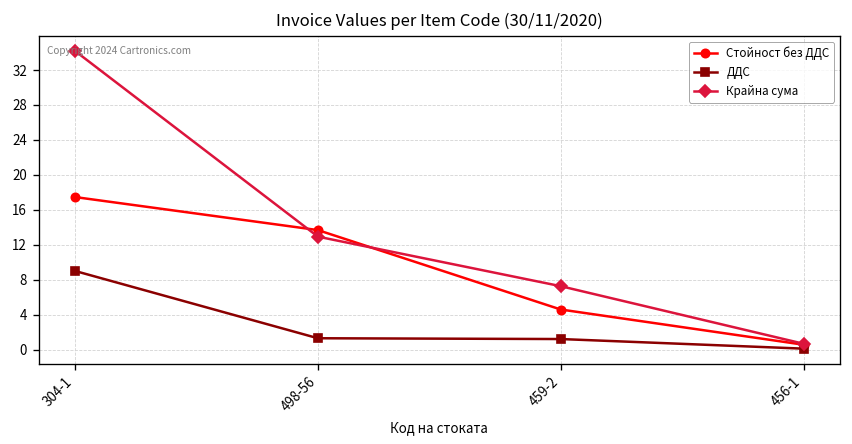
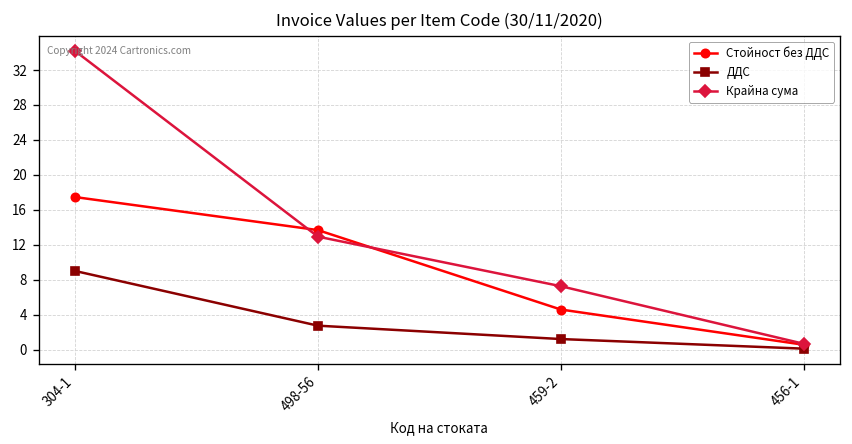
  {
    "Стойност без ДДС": {
      "304-1": 17,
      "498-56": 14,
      "459-2": 5
    },
    "ДДС": {
      "304-1": 9,
-     "498-56": 1,
+     "498-56": 3,
      "459-2": 1,
      "456-1": 0
    },
    "Крайна сума": {
      "498-56": 13,
      "459-2": 7
    }
  }
